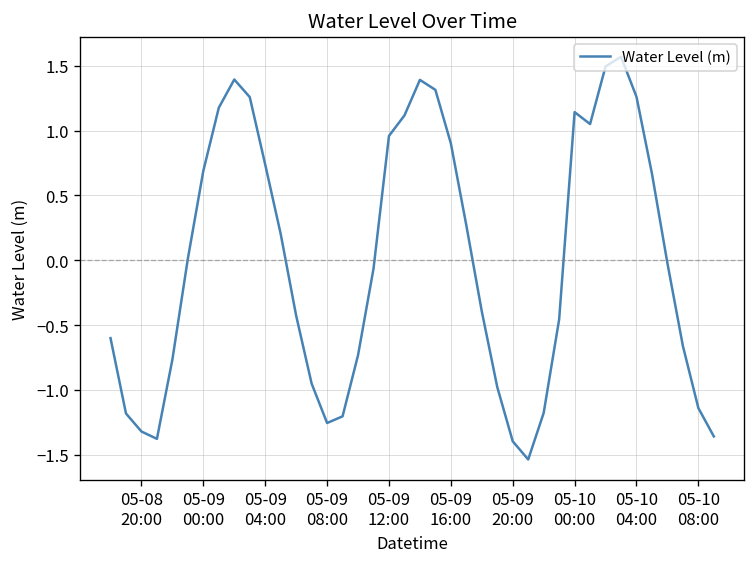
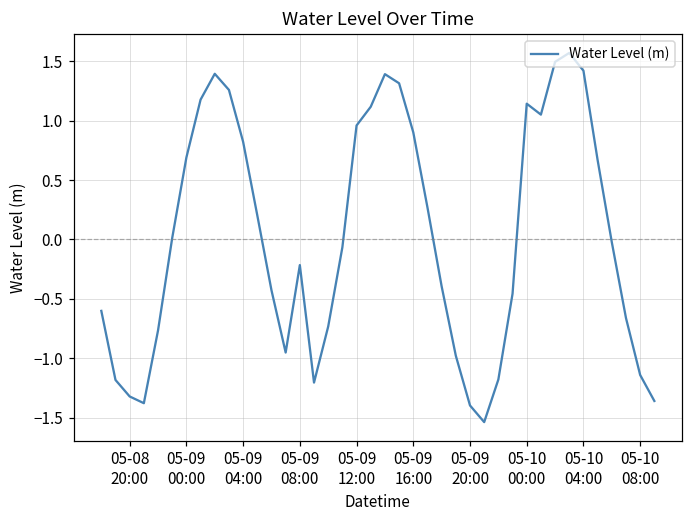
  {
    "05-08 20:00": -1.32,
    "05-09 00:00": 0.69,
-   "05-09 04:00": 0.74,
-   "05-09 08:00": -1.26,
+   "05-09 04:00": 0.82,
+   "05-09 08:00": -0.22,
    "05-09 12:00": 0.96,
    "05-09 16:00": 0.90,
    "05-09 20:00": -1.40,
    "05-10 00:00": 1.14,
-   "05-10 04:00": 1.26,
+   "05-10 04:00": 1.42,
    "05-10 08:00": -1.14
  }
